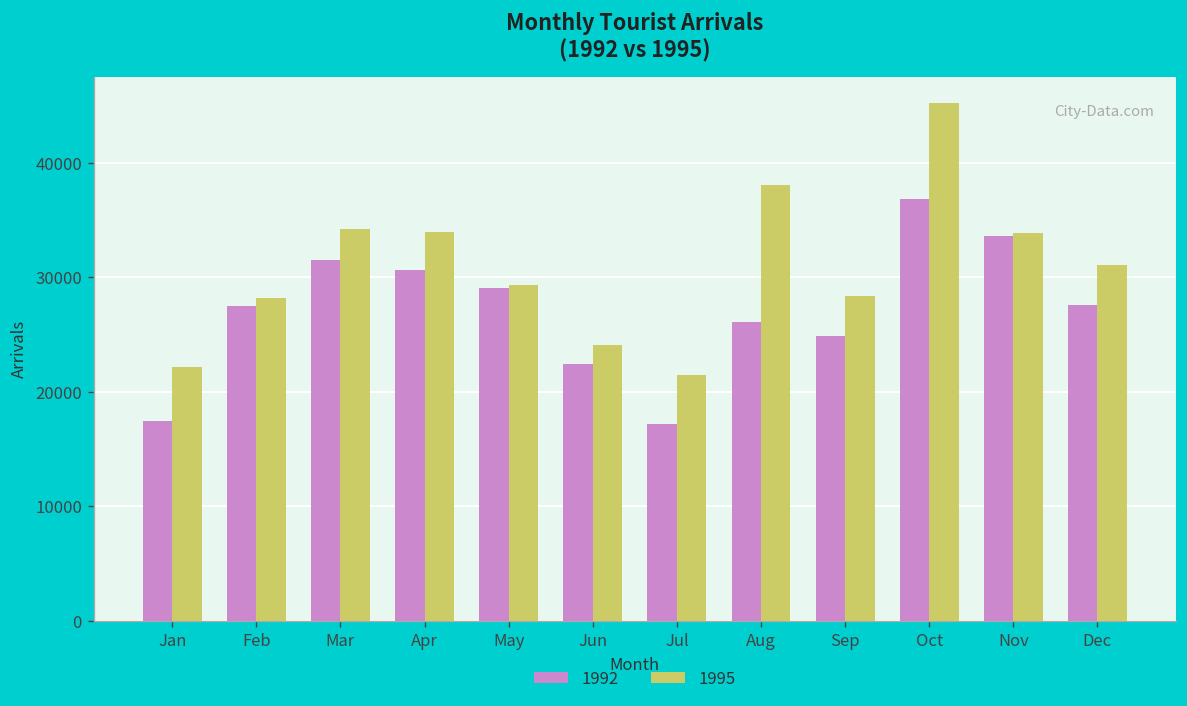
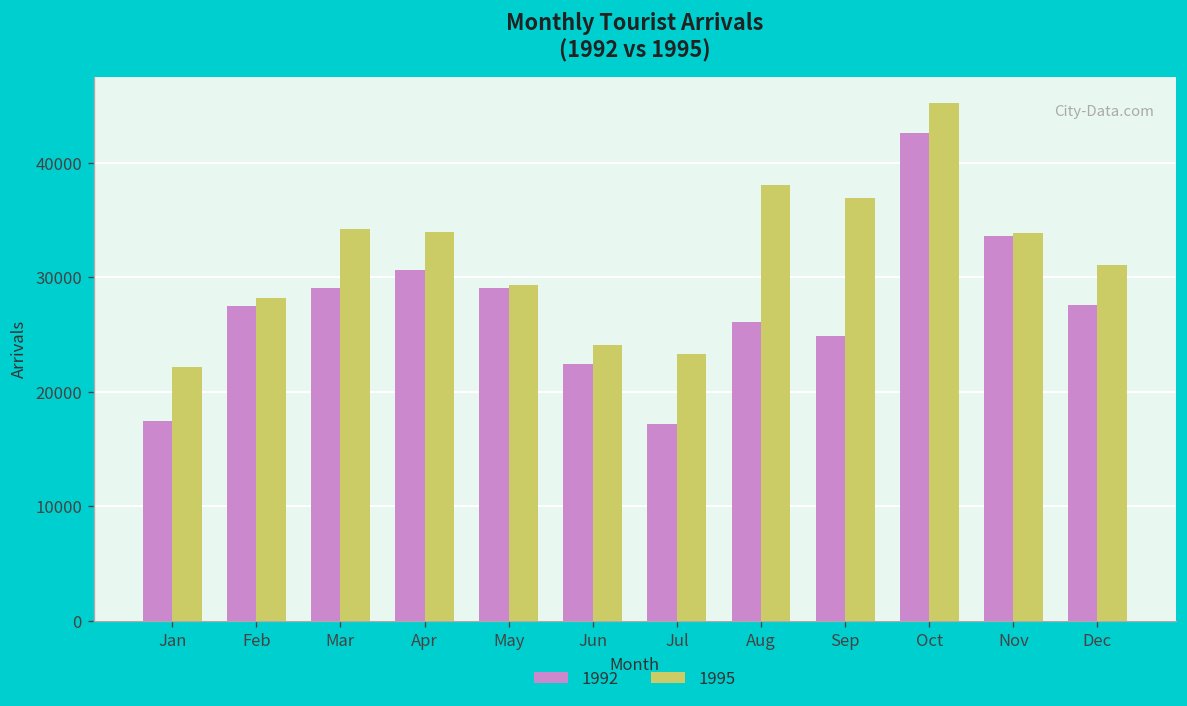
  {
    "1992": {
      "Jan": 17000,
      "Feb": 27000,
-     "Mar": 32000,
+     "Mar": 29000,
      "Apr": 31000,
      "May": 29000,
      "Jun": 22000,
      "Jul": 17000,
      "Aug": 26000,
      "Sep": 25000,
-     "Oct": 37000,
+     "Oct": 43000,
      "Nov": 34000,
      "Dec": 28000
    },
    "1995": {
      "Jan": 22000,
      "Feb": 28000,
      "Mar": 34000,
      "Apr": 34000,
      "May": 29000,
      "Jun": 24000,
-     "Jul": 21000,
+     "Jul": 23000,
      "Aug": 38000,
-     "Sep": 28000,
+     "Sep": 37000,
      "Oct": 45000,
      "Nov": 34000,
      "Dec": 31000
    }
  }
